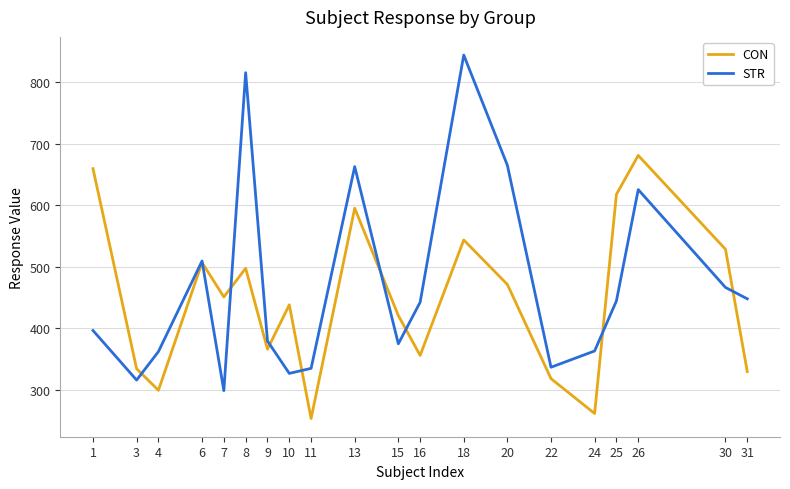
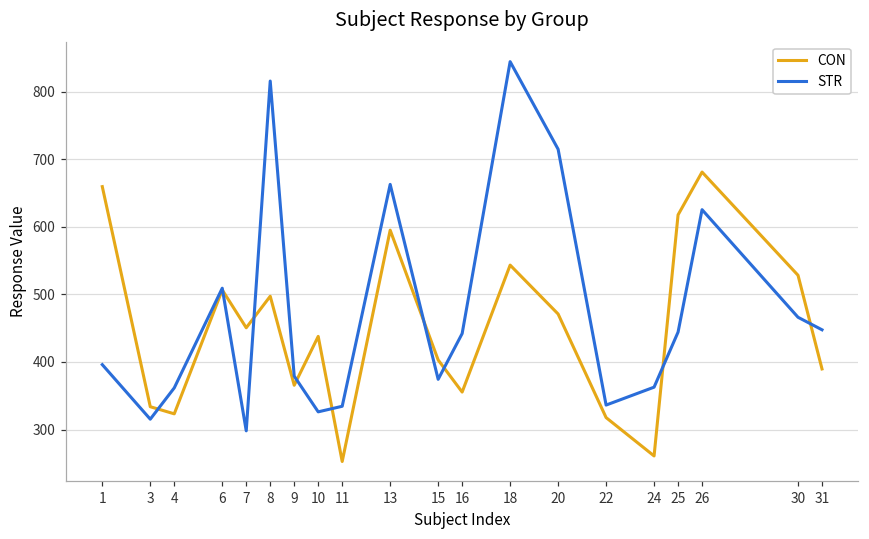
  {
    "CON": {
      "1": 660,
      "3": 330,
-     "4": 300,
+     "4": 320,
      "7": 450,
      "8": 500,
      "9": 370,
      "10": 440,
      "11": 250,
      "13": 590,
-     "15": 420,
+     "15": 400,
      "16": 360,
      "18": 540,
      "20": 470,
      "22": 320,
      "24": 260,
      "25": 620,
      "26": 680,
      "30": 530,
-     "31": 330
+     "31": 390
    },
    "STR": {
      "1": 400,
      "3": 320,
      "4": 360,
      "7": 300,
      "8": 820,
      "9": 380,
      "10": 330,
      "11": 330,
      "13": 660,
      "15": 370,
      "16": 440,
      "18": 840,
-     "20": 660,
+     "20": 710,
      "22": 340,
      "24": 360,
      "25": 440,
      "26": 630,
      "30": 470,
      "31": 450
    }
  }
